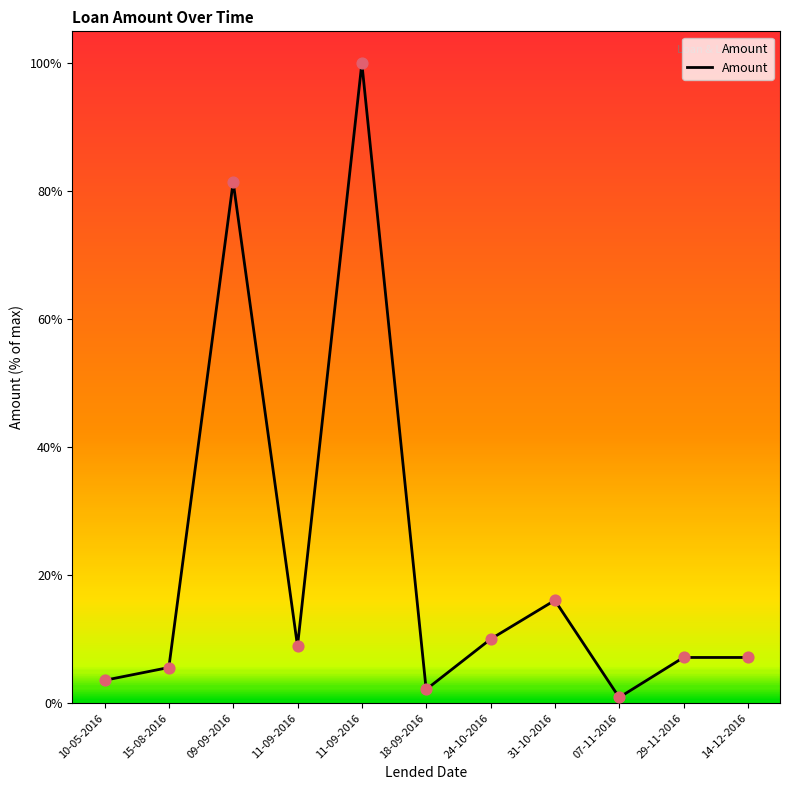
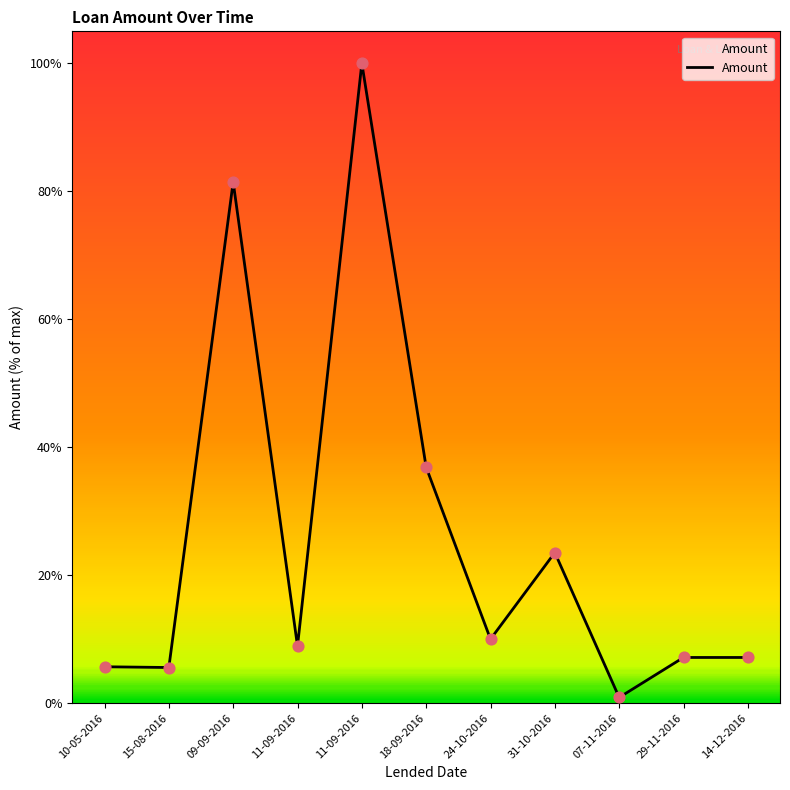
  {
-   "10-05-2016": "4%",
+   "10-05-2016": "6%",
    "15-08-2016": "6%",
    "09-09-2016": "81%",
-   "18-09-2016": "2%",
+   "18-09-2016": "37%",
    "24-10-2016": "10%",
-   "31-10-2016": "16%",
+   "31-10-2016": "24%",
    "07-11-2016": "1%",
    "29-11-2016": "7%",
    "14-12-2016": "7%"
  }
